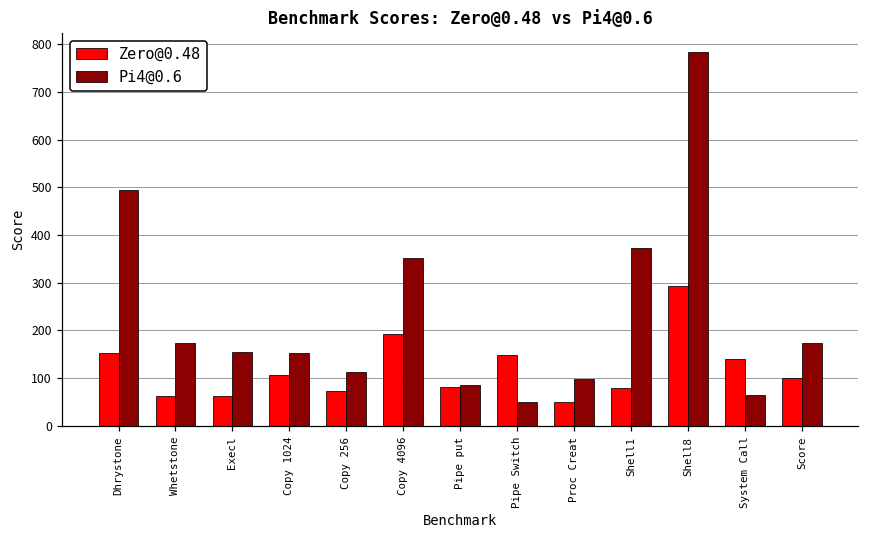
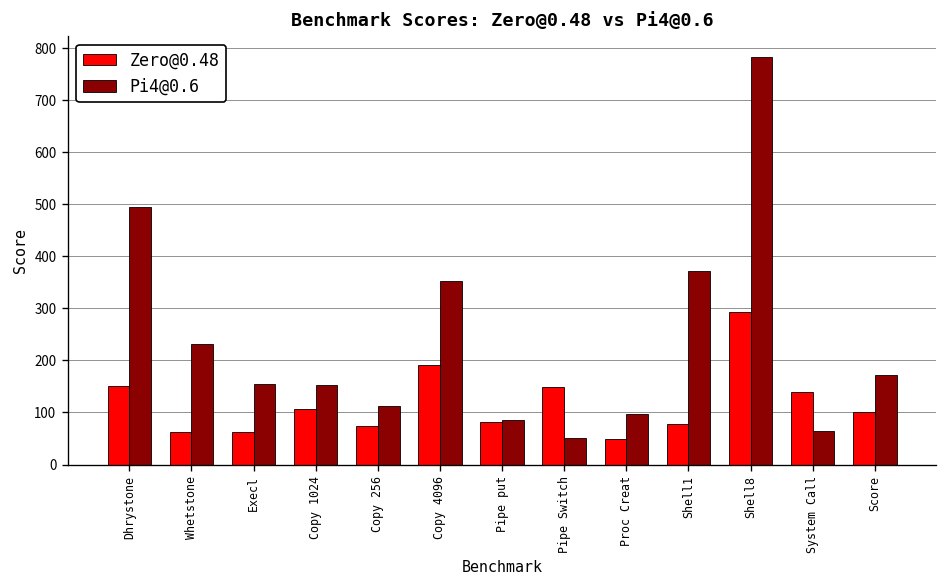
  {
    "Zero@0.48": {
      "Dhrystone": 150,
      "Whetstone": 60,
      "Execl": 60,
      "Copy 1024": 110,
      "Copy 256": 70,
      "Copy 4096": 190,
      "Pipe put": 80,
      "Pipe Switch": 150,
      "Proc Creat": 50,
      "Shell1": 80,
      "Shell8": 290,
      "System Call": 140,
      "Score": 100
    },
    "Pi4@0.6": {
      "Dhrystone": 490,
-     "Whetstone": 170,
+     "Whetstone": 230,
      "Execl": 160,
      "Copy 1024": 150,
      "Copy 256": 110,
      "Copy 4096": 350,
      "Pipe put": 90,
      "Pipe Switch": 50,
      "Proc Creat": 100,
      "Shell1": 370,
      "Shell8": 780,
      "System Call": 60,
      "Score": 170
    }
  }
